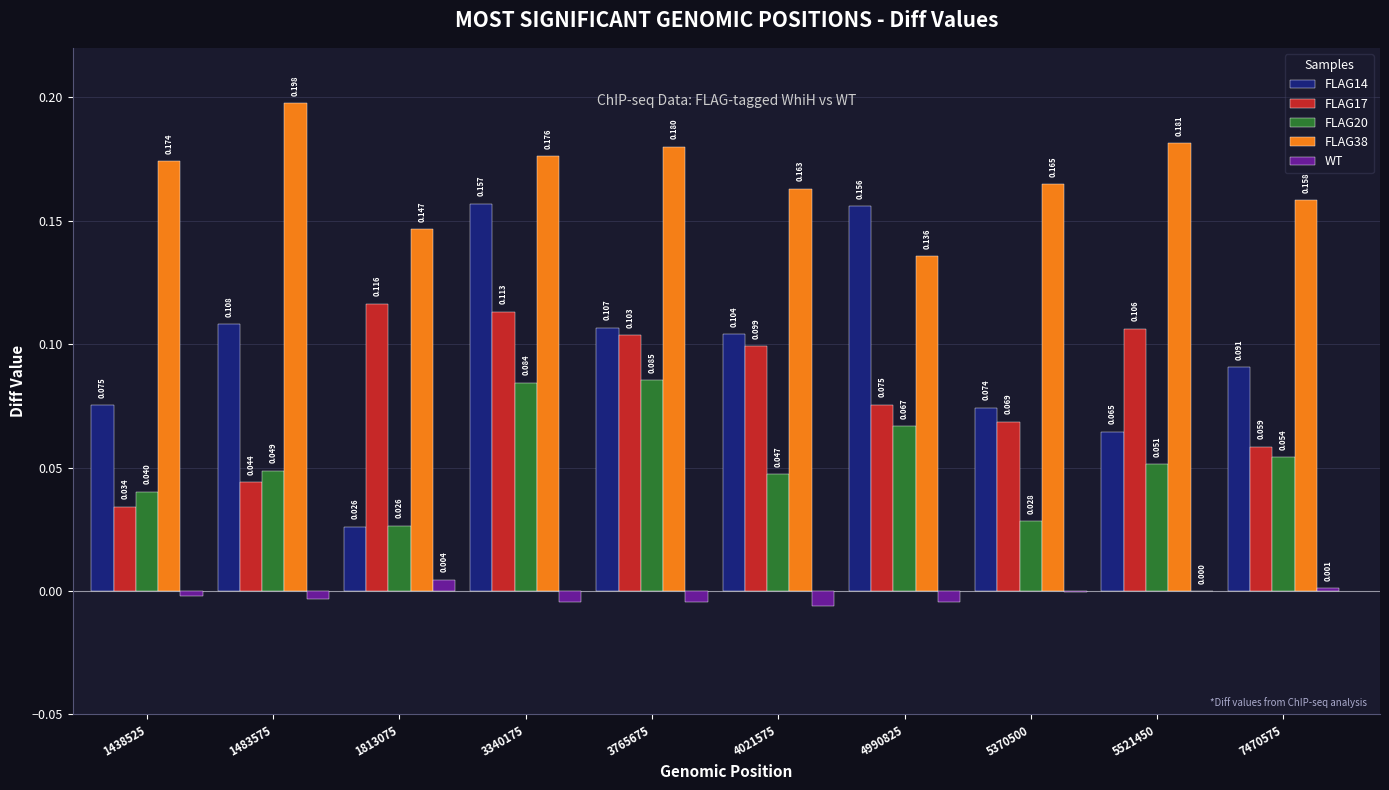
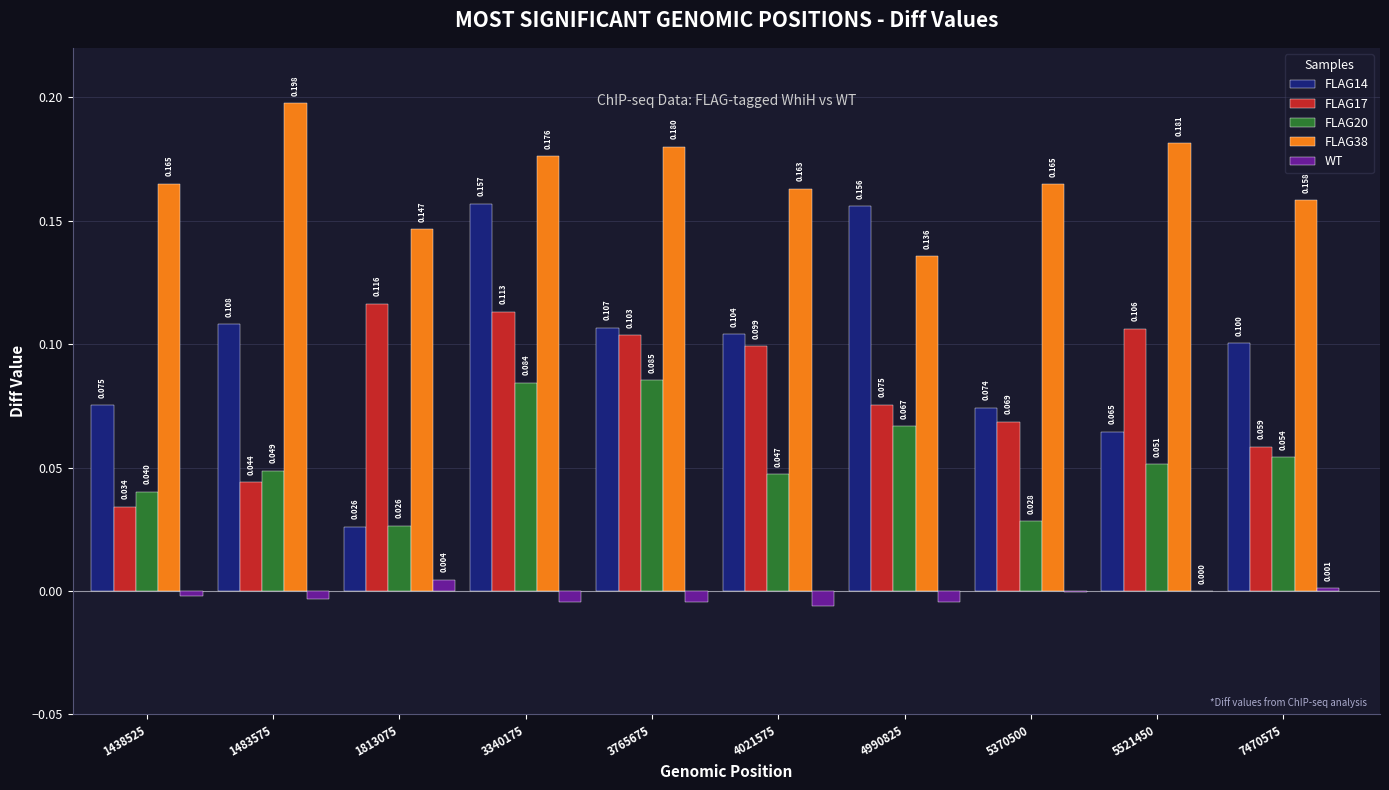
  {
    "FLAG14": {
      "1438525": 0.075,
      "1483575": 0.108,
      "1813075": 0.026,
      "3340175": 0.157,
      "3765675": 0.107,
      "4021575": 0.104,
      "4990825": 0.156,
      "5370500": 0.074,
      "5521450": 0.065,
-     "7470575": 0.091
+     "7470575": 0.100
    },
    "FLAG17": {
      "1438525": 0.034,
      "1483575": 0.044,
      "1813075": 0.116,
      "3340175": 0.113,
      "3765675": 0.103,
      "4021575": 0.099,
      "4990825": 0.075,
      "5370500": 0.069,
      "5521450": 0.106,
      "7470575": 0.059
    },
    "FLAG20": {
      "1438525": 0.040,
      "1483575": 0.049,
      "1813075": 0.026,
      "3340175": 0.084,
      "3765675": 0.085,
      "4021575": 0.047,
      "4990825": 0.067,
      "5370500": 0.028,
      "5521450": 0.051,
      "7470575": 0.054
    },
    "FLAG38": {
-     "1438525": 0.174,
+     "1438525": 0.165,
      "1483575": 0.198,
      "1813075": 0.147,
      "3340175": 0.176,
      "3765675": 0.180,
      "4021575": 0.163,
      "4990825": 0.136,
      "5370500": 0.165,
      "5521450": 0.181
    },
    "WT": {
      "1813075": 0.004,
      "5521450": 0.000,
      "7470575": 0.001
    }
  }
